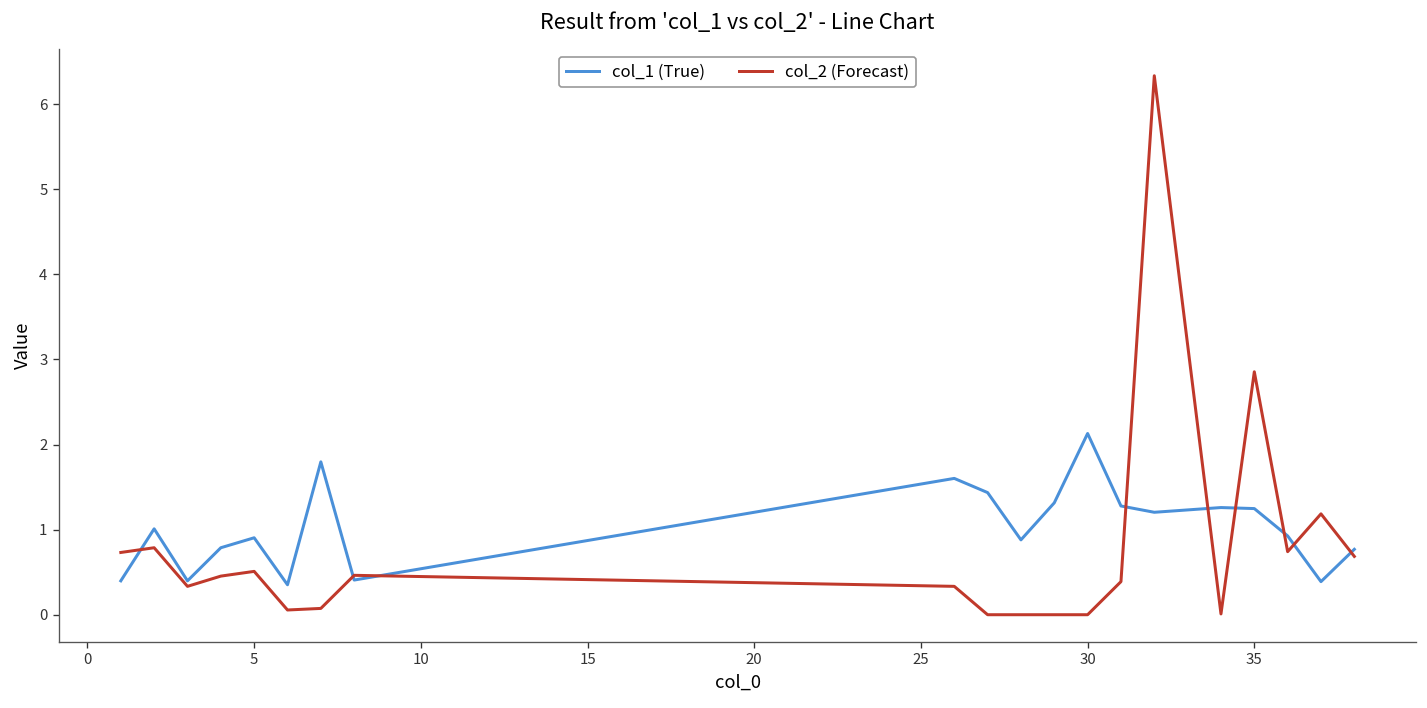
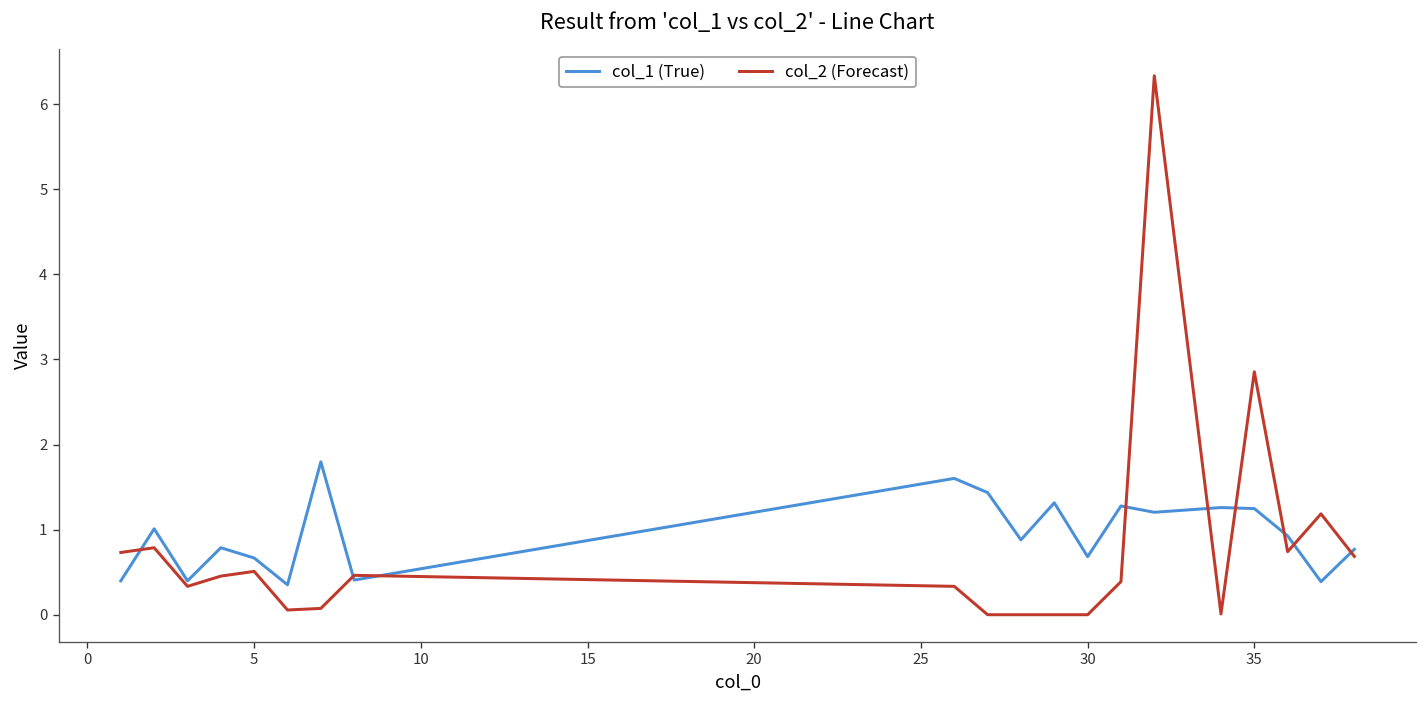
  {
    "col_1 (True)": {
-     "5": 0.9,
-     "30": 2.1,
+     "5": 0.7,
+     "30": 0.7,
      "35": 1.2
    },
    "col_2 (Forecast)": {
      "5": 0.5,
      "30": 0.0,
      "35": 2.9
    }
  }
